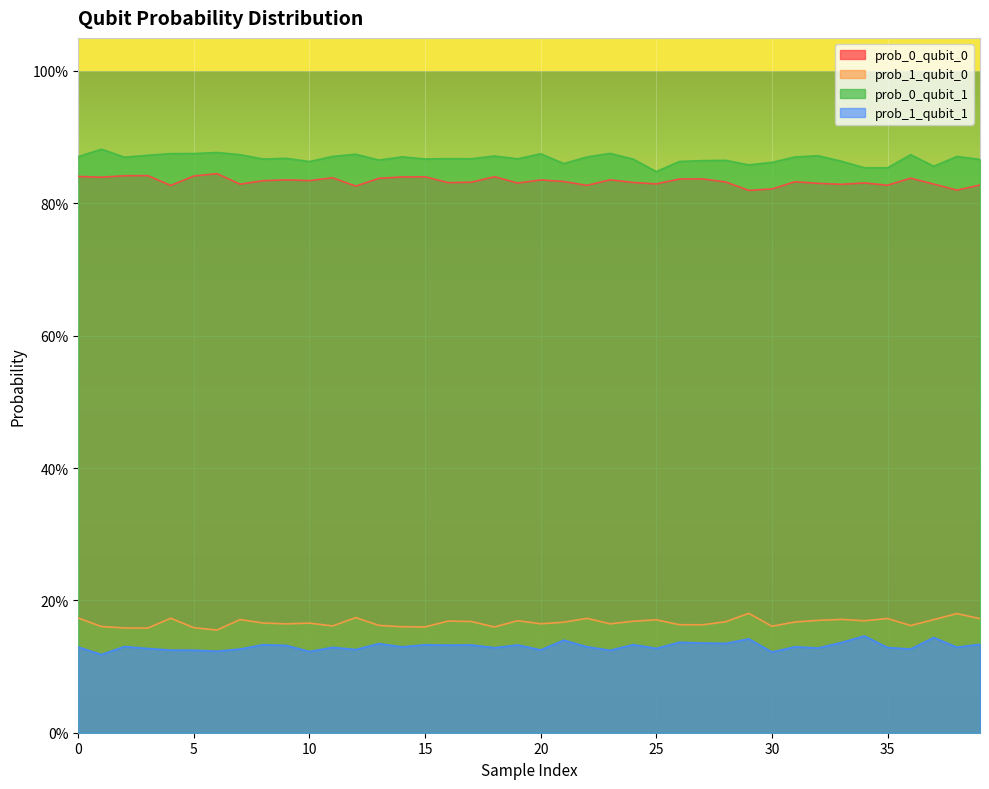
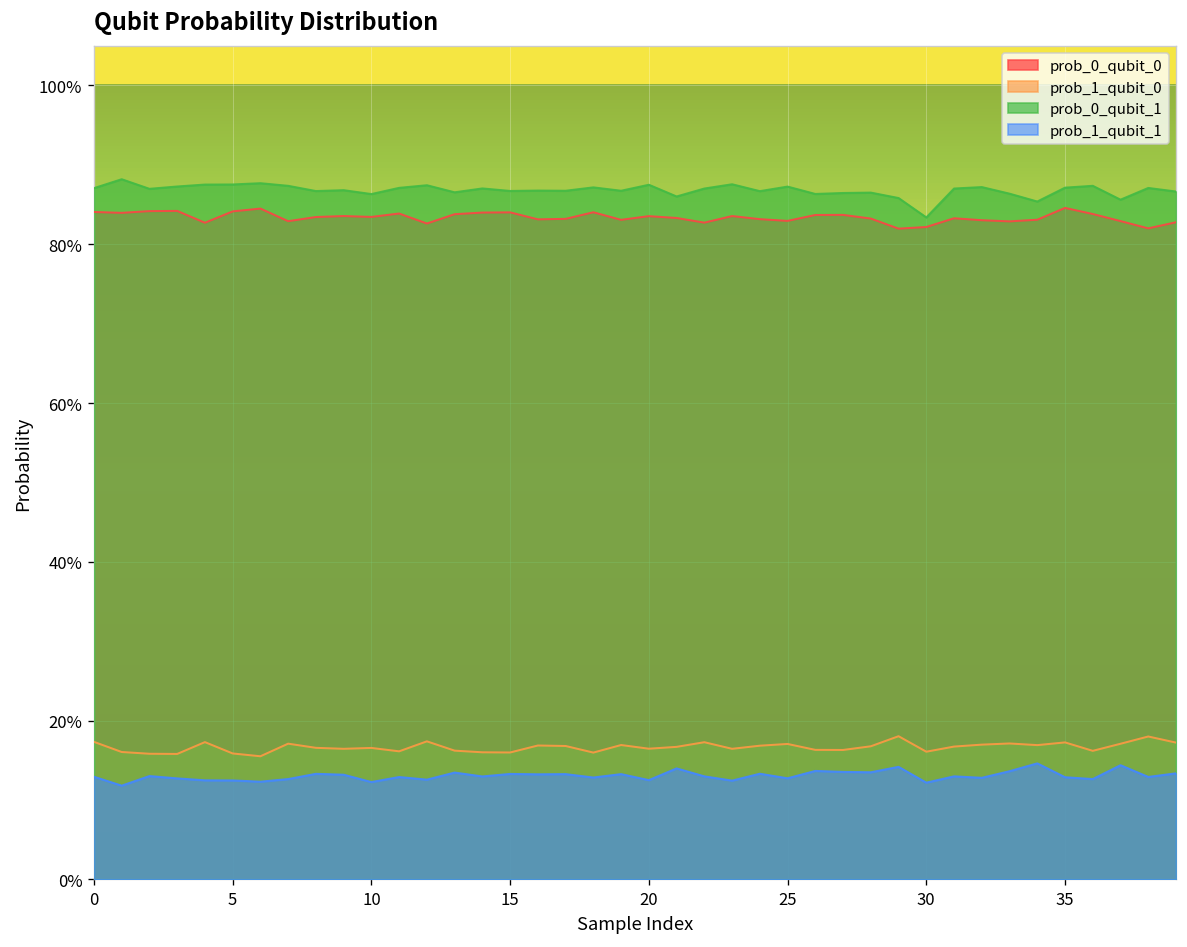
  {
    "prob_0_qubit_0": {
      "0": "84%",
      "5": "84%",
      "10": "83%",
      "15": "84%",
      "20": "84%",
      "25": "83%",
      "30": "82%",
-     "35": "83%"
+     "35": "85%"
    },
    "prob_1_qubit_0": {
      "0": "17%",
      "5": "16%",
      "10": "17%",
      "15": "16%",
      "20": "16%",
      "25": "17%",
      "30": "16%",
      "35": "17%"
    },
    "prob_0_qubit_1": {
      "0": "87%",
      "5": "88%",
      "10": "86%",
      "15": "87%",
      "20": "87%",
-     "25": "85%",
-     "30": "86%",
-     "35": "85%"
+     "25": "87%",
+     "30": "83%",
+     "35": "87%"
    },
    "prob_1_qubit_1": {
      "0": "13%",
      "5": "12%",
      "10": "12%",
      "15": "13%",
      "20": "13%",
      "25": "13%",
      "30": "12%",
      "35": "13%"
    }
  }
